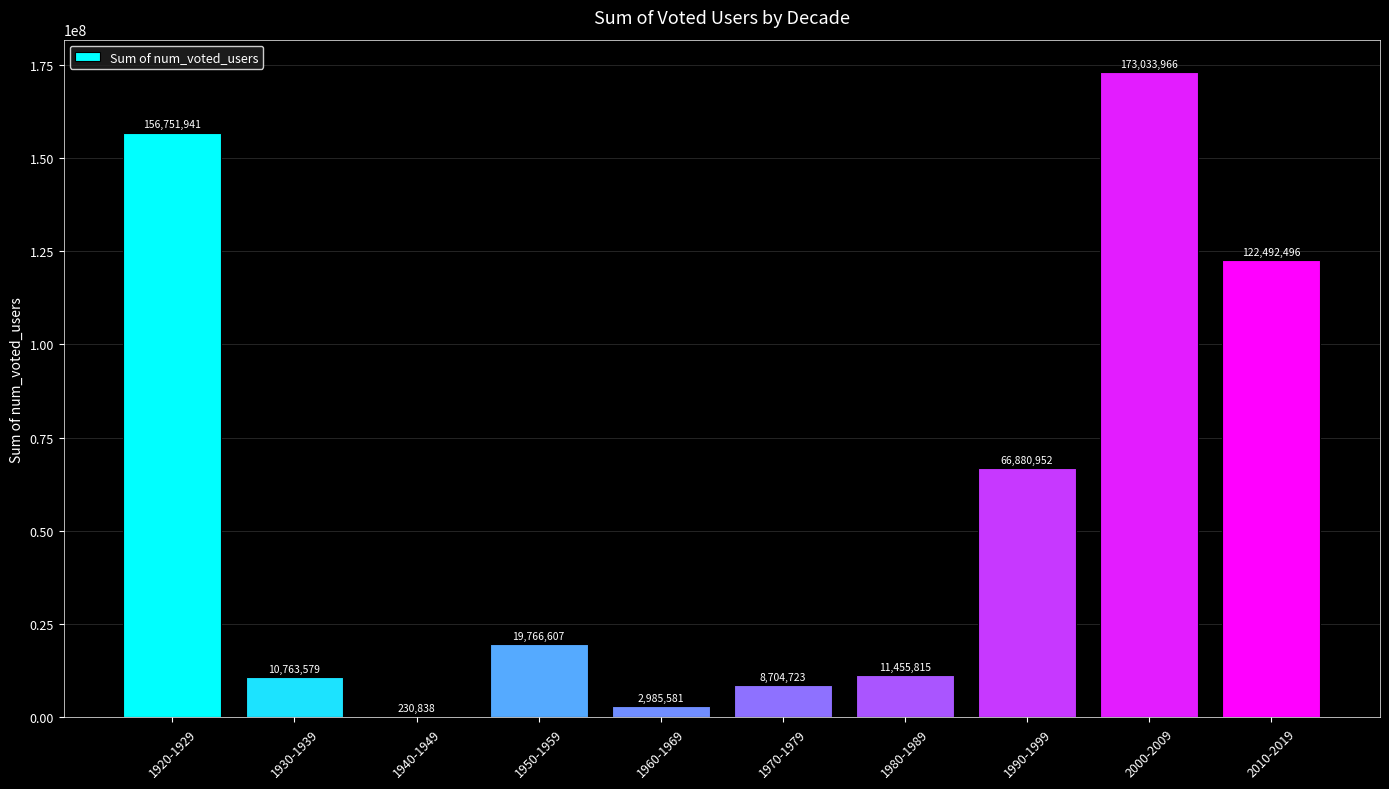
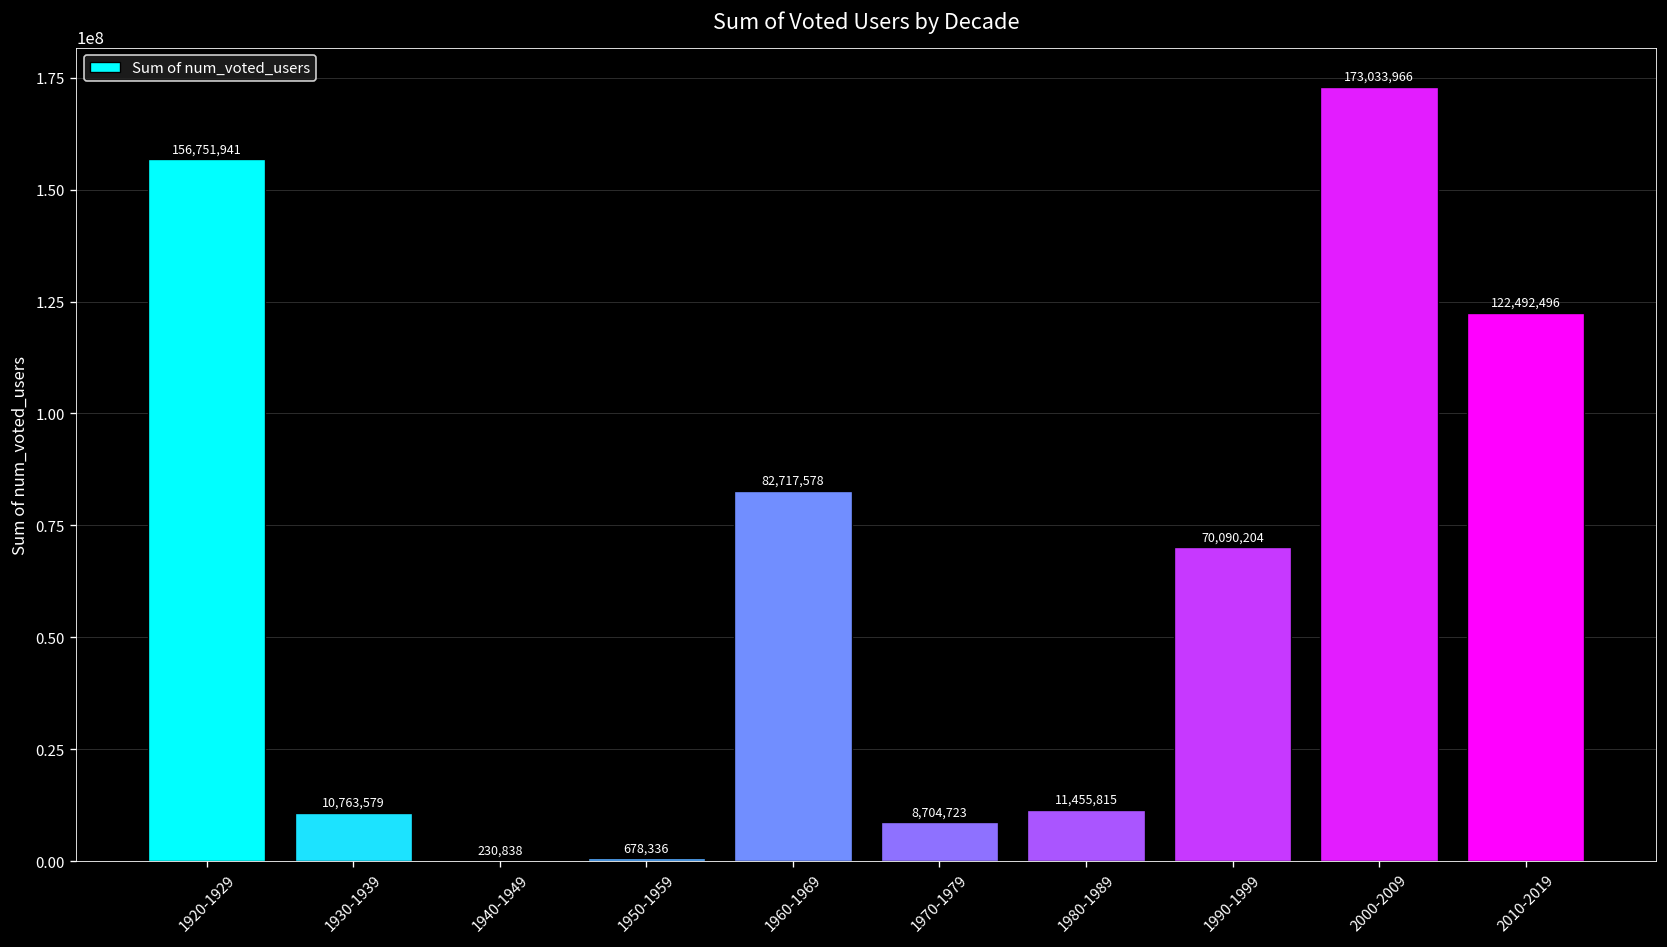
  {
    "1920-1929": "156,751,941",
    "1930-1939": "10,763,579",
    "1940-1949": "230,838",
-   "1950-1959": "19,766,607",
-   "1960-1969": "2,985,581",
+   "1950-1959": "678,336",
+   "1960-1969": "82,717,578",
    "1970-1979": "8,704,723",
    "1980-1989": "11,455,815",
-   "1990-1999": "66,880,952",
+   "1990-1999": "70,090,204",
    "2000-2009": "173,033,966",
    "2010-2019": "122,492,496"
  }
